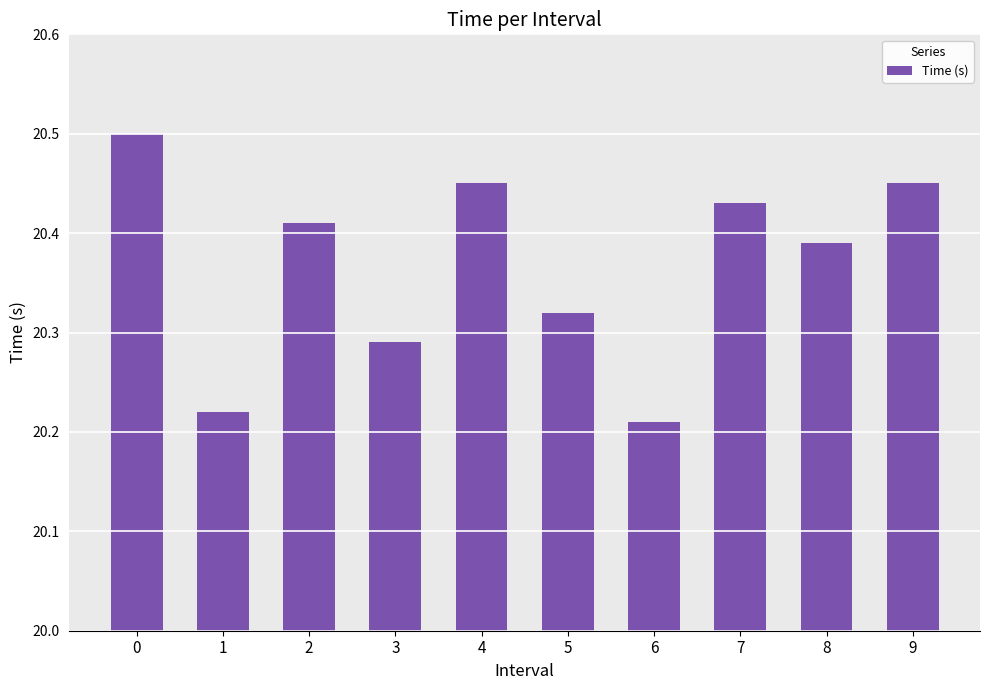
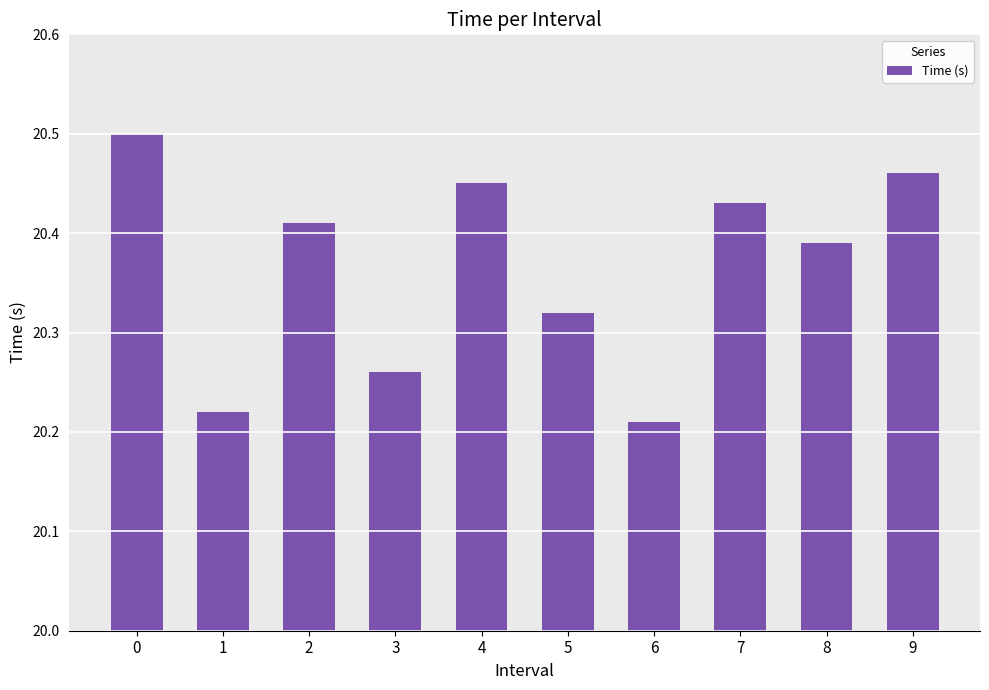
  {
    "0": 20.50,
    "1": 20.22,
    "2": 20.41,
-   "3": 20.29,
+   "3": 20.26,
    "4": 20.45,
    "5": 20.32,
    "6": 20.21,
    "7": 20.43,
    "8": 20.39,
-   "9": 20.45
+   "9": 20.46
  }
